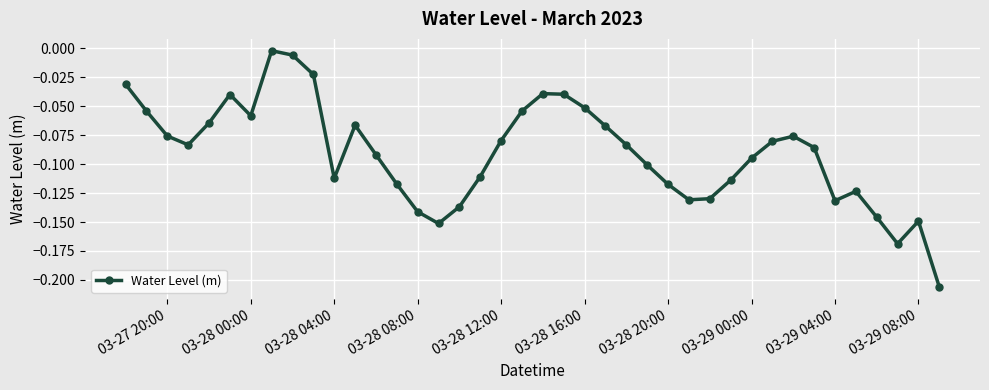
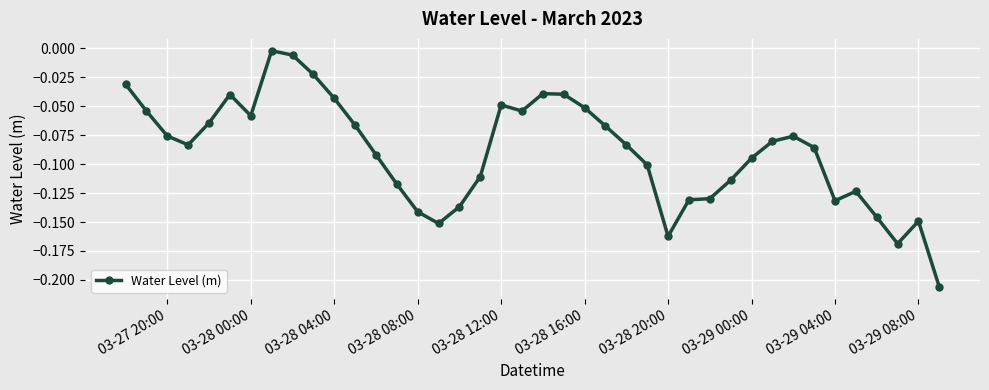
  {
    "03-27 20:00": -0.076,
    "03-28 00:00": -0.058,
-   "03-28 04:00": -0.112,
+   "03-28 04:00": -0.043,
    "03-28 08:00": -0.141,
-   "03-28 12:00": -0.080,
+   "03-28 12:00": -0.049,
    "03-28 16:00": -0.051,
-   "03-28 20:00": -0.117,
+   "03-28 20:00": -0.162,
    "03-29 00:00": -0.095,
    "03-29 04:00": -0.132,
    "03-29 08:00": -0.149
  }
